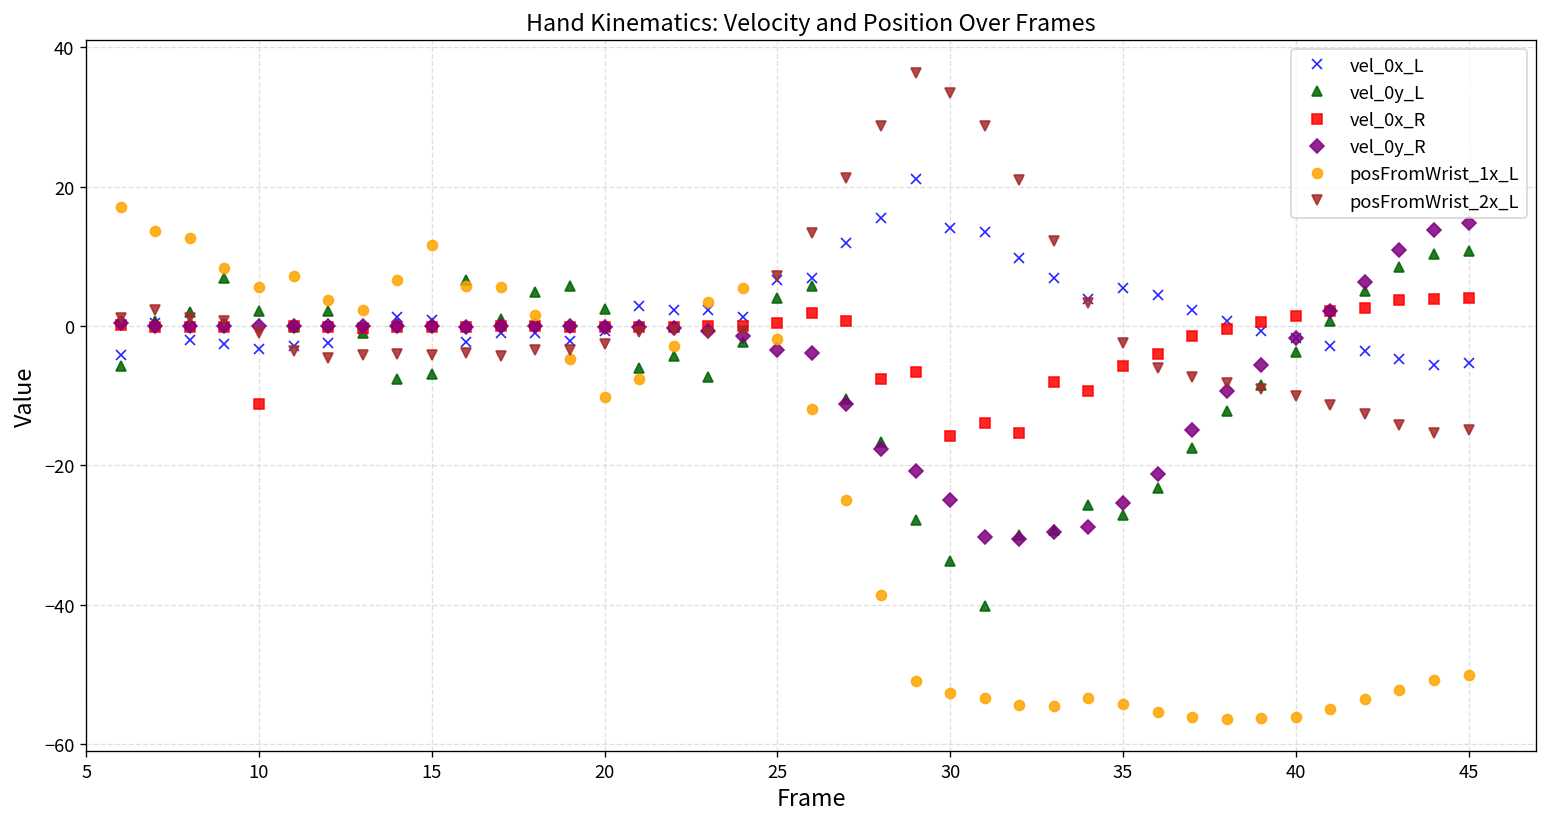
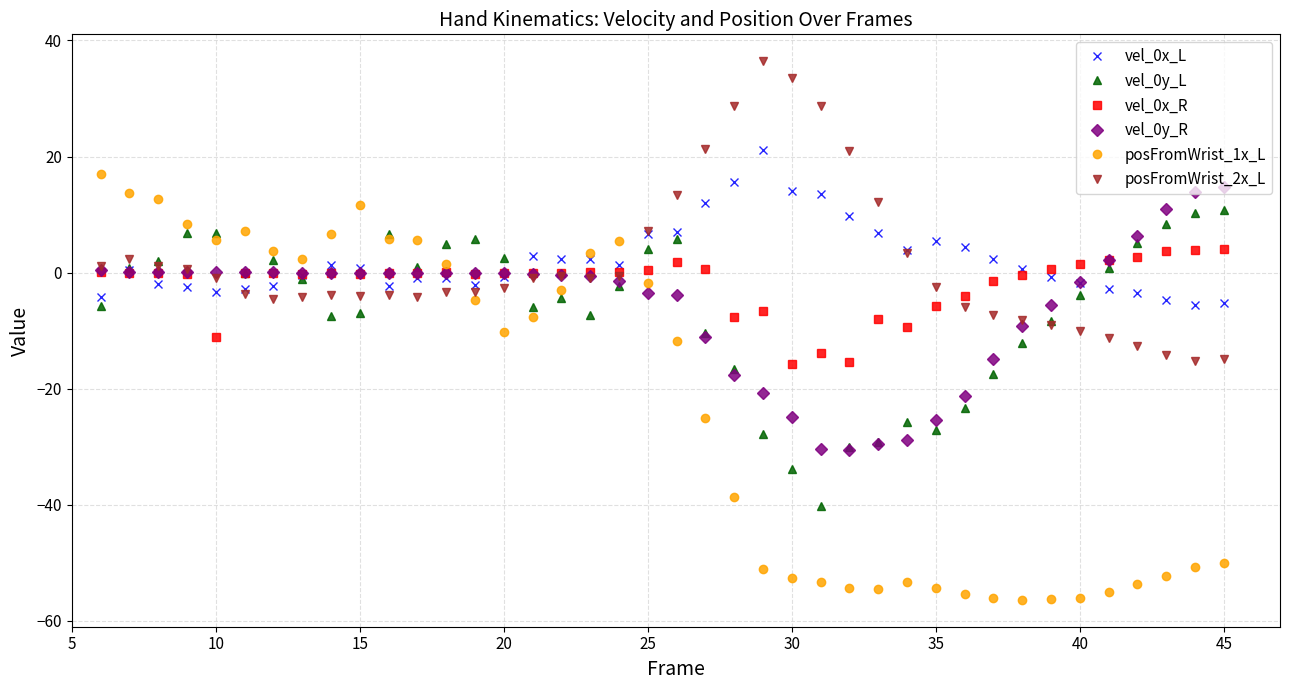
  {
    "vel_0x_L": {
      "10": -3,
      "15": 1,
      "20": -1,
      "25": 7,
      "30": 14,
      "35": 5,
      "45": -5
    },
    "vel_0y_L": {
-     "10": 2,
+     "10": 7,
      "15": -7,
      "20": 2,
      "25": 4,
      "30": -34,
      "35": -27,
      "40": -4,
      "45": 11
    },
    "vel_0x_R": {
      "10": -11,
      "25": 0,
      "30": -16,
      "35": -6,
      "40": 1,
      "45": 4
    },
    "vel_0y_R": {
      "10": 0,
      "25": -3,
      "30": -25,
      "35": -25
    },
    "posFromWrist_1x_L": {
      "10": 6,
      "15": 12,
      "20": -10,
      "25": -2,
      "30": -53,
      "35": -54,
      "40": -56,
      "45": -50
    },
    "posFromWrist_2x_L": {
      "10": -1,
      "15": -4,
      "20": -3,
      "25": 7,
      "30": 33,
      "35": -2,
      "40": -10,
      "45": -15
    }
  }
